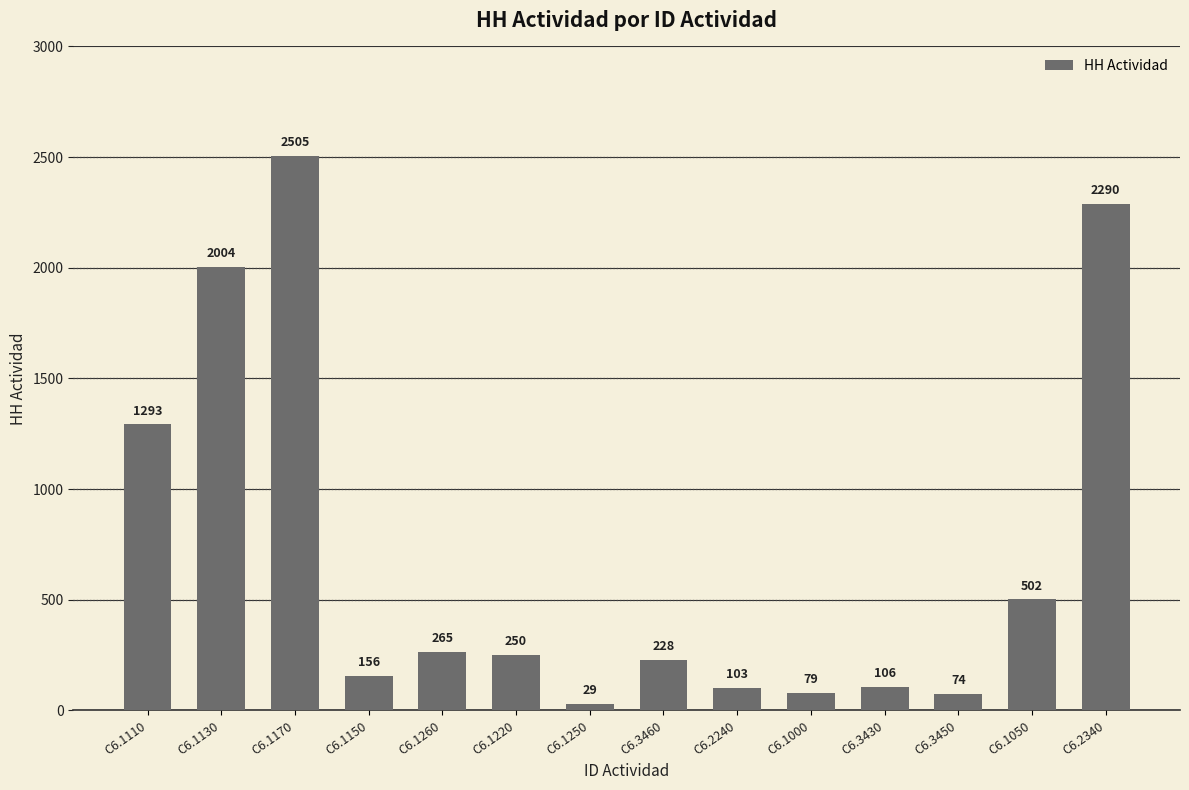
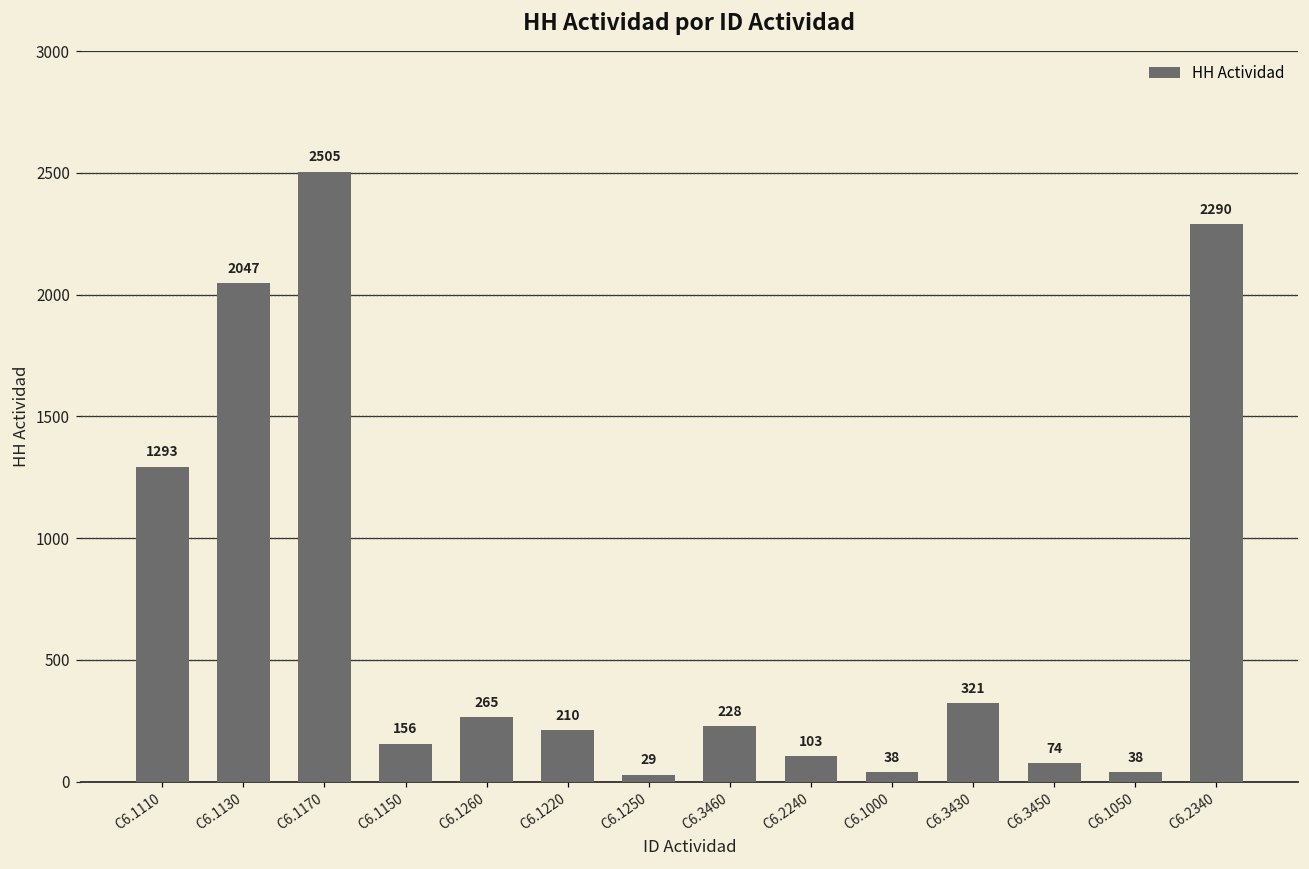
  {
    "C6.1110": 1293,
-   "C6.1130": 2004,
+   "C6.1130": 2047,
    "C6.1170": 2505,
    "C6.1150": 156,
    "C6.1260": 265,
-   "C6.1220": 250,
+   "C6.1220": 210,
    "C6.1250": 29,
    "C6.3460": 228,
    "C6.2240": 103,
-   "C6.1000": 79,
-   "C6.3430": 106,
+   "C6.1000": 38,
+   "C6.3430": 321,
    "C6.3450": 74,
-   "C6.1050": 502,
+   "C6.1050": 38,
    "C6.2340": 2290
  }
